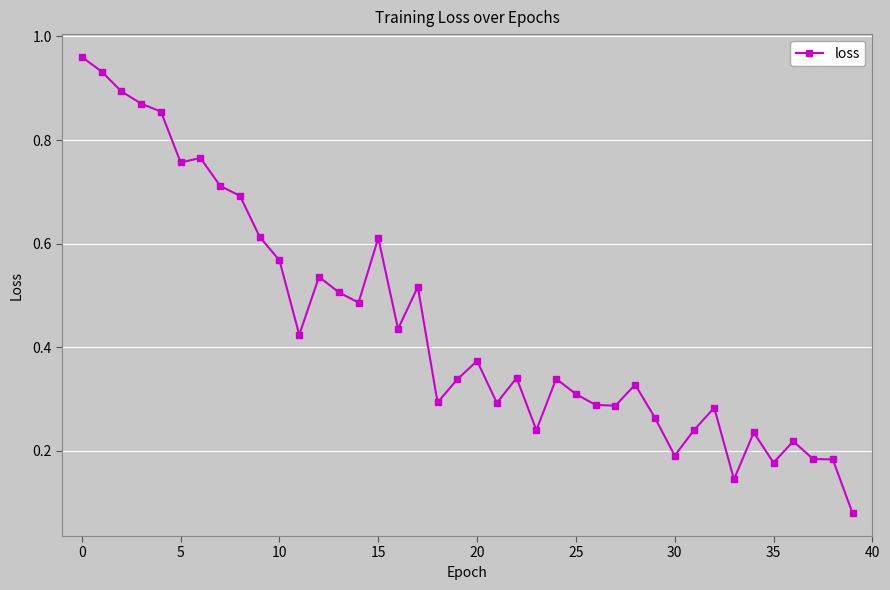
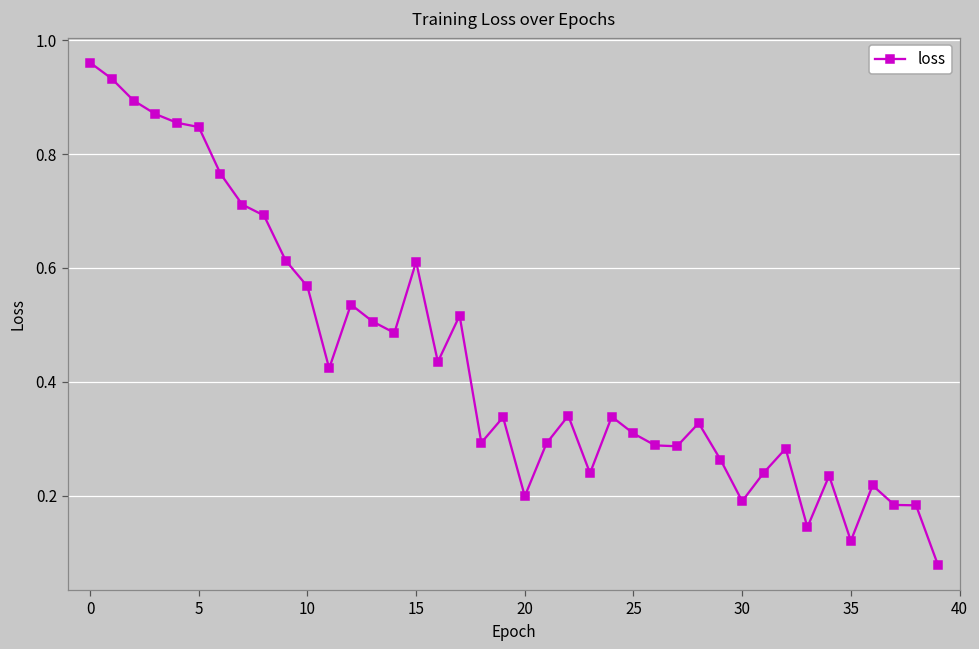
  {
    "0": 0.96,
-   "5": 0.76,
+   "5": 0.85,
    "10": 0.57,
    "15": 0.61,
-   "20": 0.37,
+   "20": 0.20,
    "25": 0.31,
    "30": 0.19,
-   "35": 0.18
+   "35": 0.12
  }
